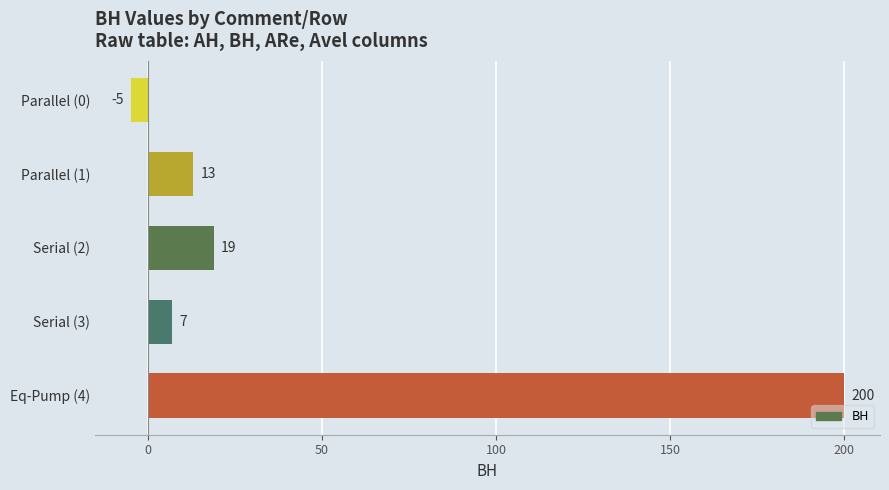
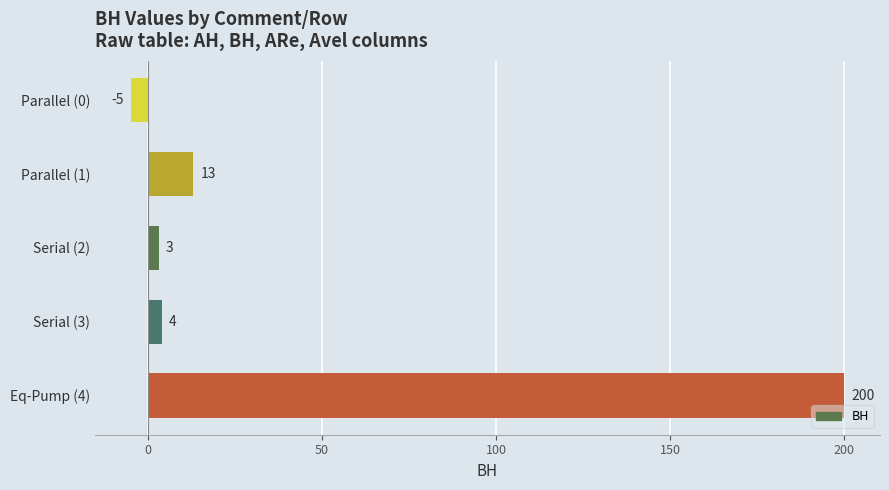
  {
    "Parallel (0)": -5,
    "Parallel (1)": 13,
-   "Serial (2)": 19,
-   "Serial (3)": 7,
+   "Serial (2)": 3,
+   "Serial (3)": 4,
    "Eq-Pump (4)": 200
  }
